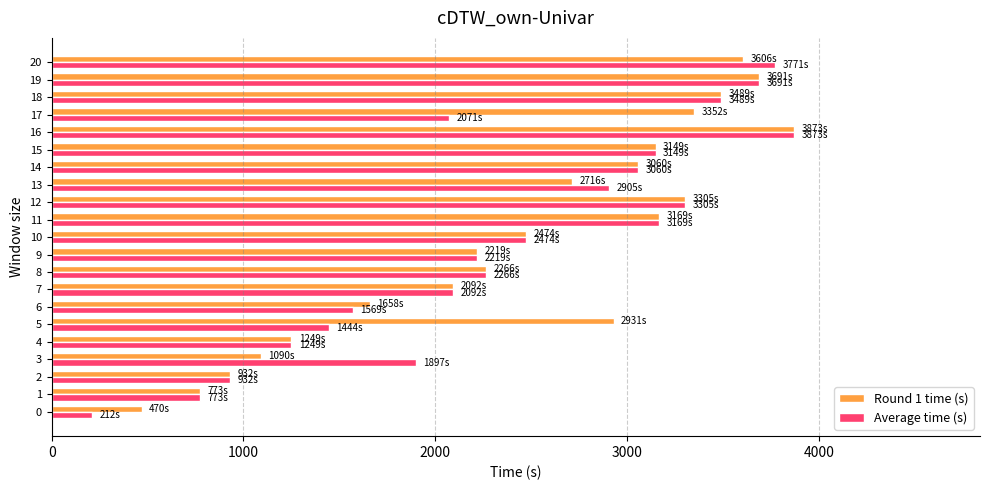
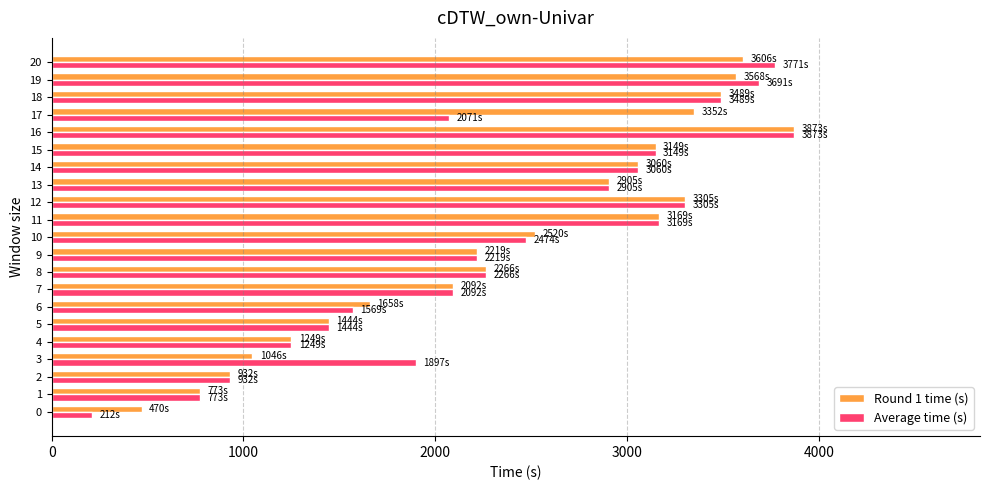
  {
    "Round 1 time (s)": {
      "20": "3606s",
-     "19": "3691s",
+     "19": "3568s",
      "17": "3352s",
-     "13": "2716s",
-     "10": "2474s",
+     "13": "2905s",
+     "10": "2520s",
      "6": "1658s",
-     "5": "2931s",
-     "3": "1090s",
+     "5": "1444s",
+     "3": "1046s",
      "0": "470s"
    },
    "Average time (s)": {
      "20": "3771s",
      "17": "2071s",
      "13": "2905s",
      "6": "1569s",
      "5": "1444s",
      "3": "1897s",
      "0": "212s"
    }
  }
